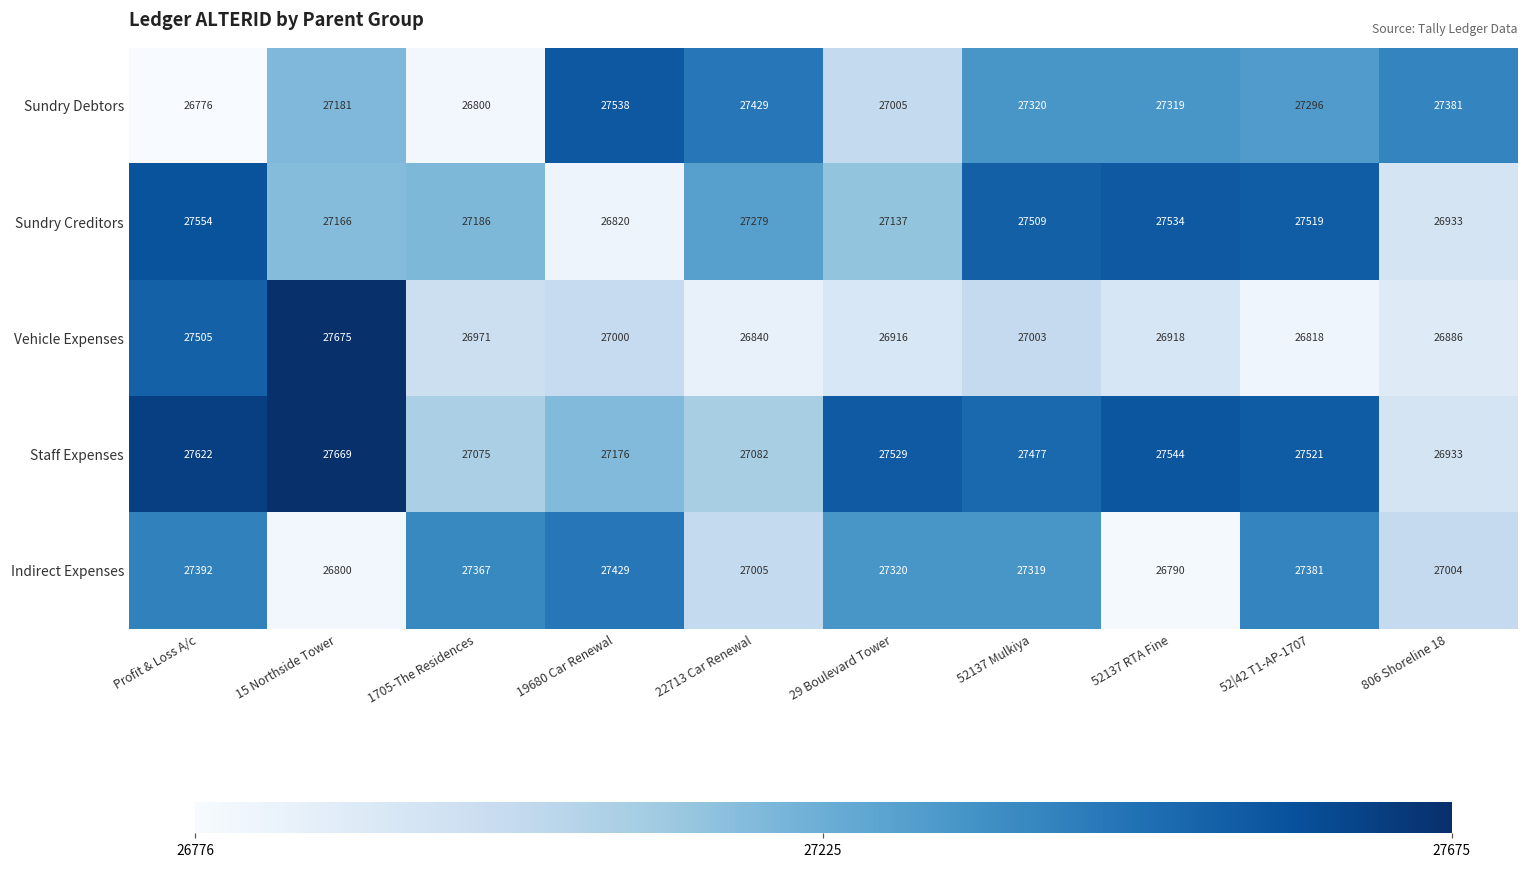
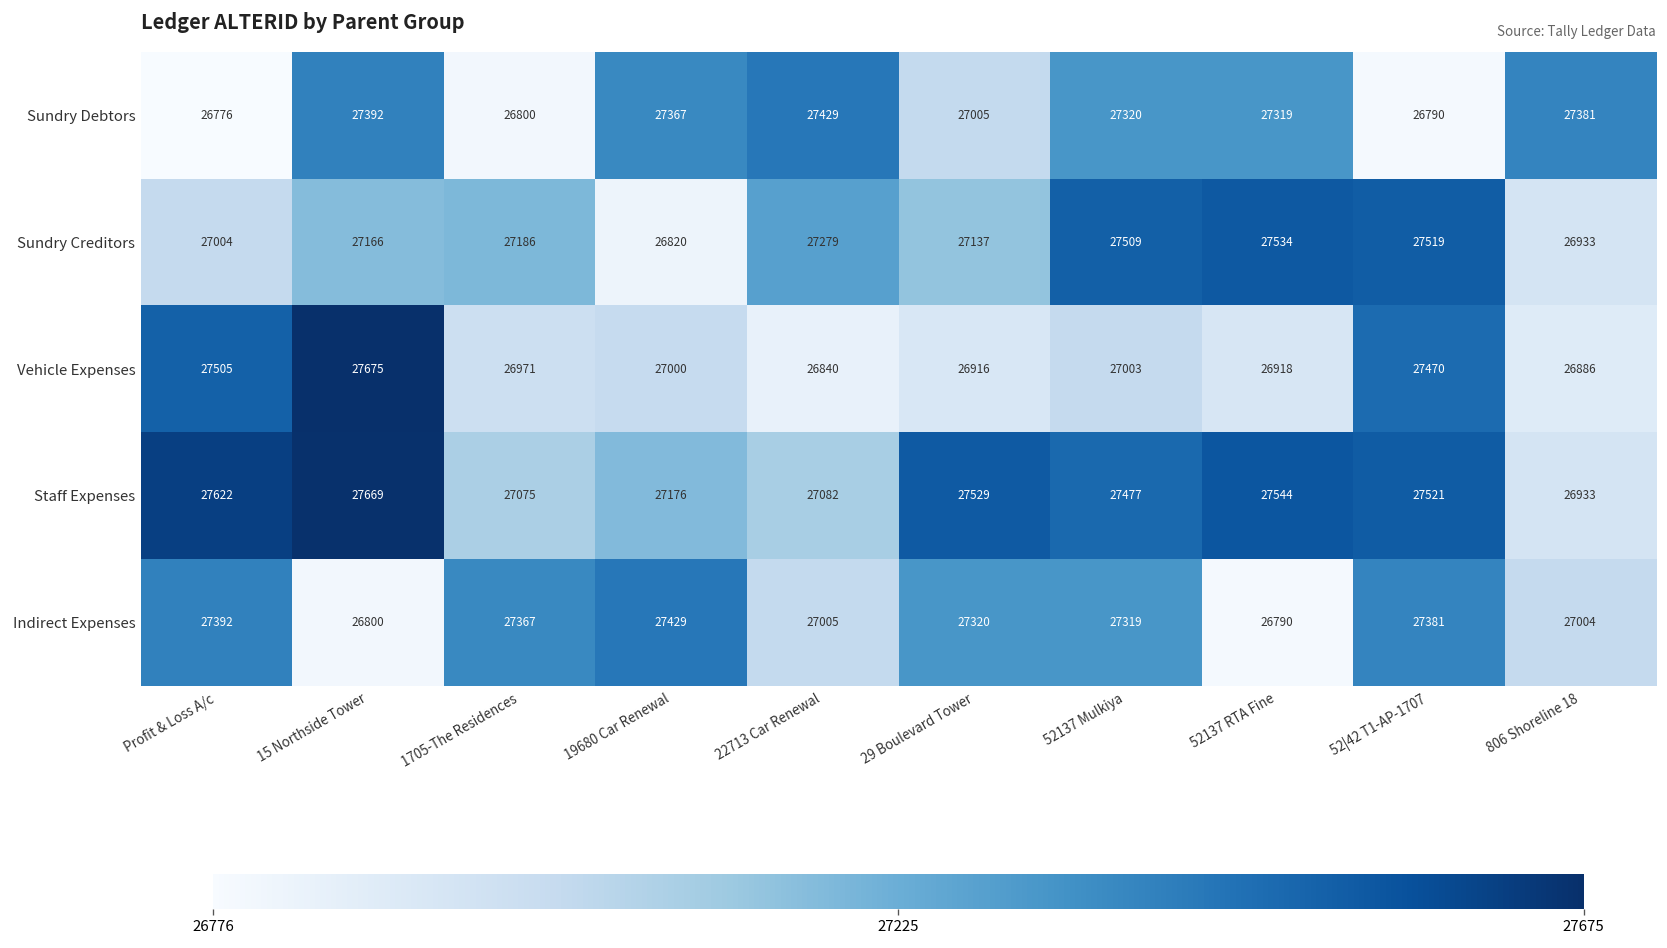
  {
    "Sundry Debtors": {
      "Profit & Loss A/c": 26776,
-     "15 Northside Tower": 27181,
+     "15 Northside Tower": 27392,
      "1705-The Residences": 26800,
-     "19680 Car Renewal": 27538,
+     "19680 Car Renewal": 27367,
      "22713 Car Renewal": 27429,
      "29 Boulevard Tower": 27005,
      "52137 Mulkiya": 27320,
      "52137 RTA Fine": 27319,
-     "52|42 T1-AP-1707": 27296,
+     "52|42 T1-AP-1707": 26790,
      "806 Shoreline 18": 27381
    },
    "Sundry Creditors": {
-     "Profit & Loss A/c": 27554,
+     "Profit & Loss A/c": 27004,
      "15 Northside Tower": 27166,
      "1705-The Residences": 27186,
      "19680 Car Renewal": 26820,
      "22713 Car Renewal": 27279,
      "29 Boulevard Tower": 27137,
      "52137 Mulkiya": 27509,
      "52137 RTA Fine": 27534,
      "52|42 T1-AP-1707": 27519,
      "806 Shoreline 18": 26933
    },
    "Vehicle Expenses": {
      "Profit & Loss A/c": 27505,
      "15 Northside Tower": 27675,
      "1705-The Residences": 26971,
      "19680 Car Renewal": 27000,
      "22713 Car Renewal": 26840,
      "29 Boulevard Tower": 26916,
      "52137 Mulkiya": 27003,
      "52137 RTA Fine": 26918,
-     "52|42 T1-AP-1707": 26818,
+     "52|42 T1-AP-1707": 27470,
      "806 Shoreline 18": 26886
    },
    "Staff Expenses": {
      "Profit & Loss A/c": 27622,
      "15 Northside Tower": 27669,
      "1705-The Residences": 27075,
      "19680 Car Renewal": 27176,
      "22713 Car Renewal": 27082,
      "29 Boulevard Tower": 27529,
      "52137 Mulkiya": 27477,
      "52137 RTA Fine": 27544,
      "52|42 T1-AP-1707": 27521,
      "806 Shoreline 18": 26933
    },
    "Indirect Expenses": {
      "Profit & Loss A/c": 27392,
      "15 Northside Tower": 26800,
      "1705-The Residences": 27367,
      "19680 Car Renewal": 27429,
      "22713 Car Renewal": 27005,
      "29 Boulevard Tower": 27320,
      "52137 Mulkiya": 27319,
      "52137 RTA Fine": 26790,
      "52|42 T1-AP-1707": 27381,
      "806 Shoreline 18": 27004
    }
  }
